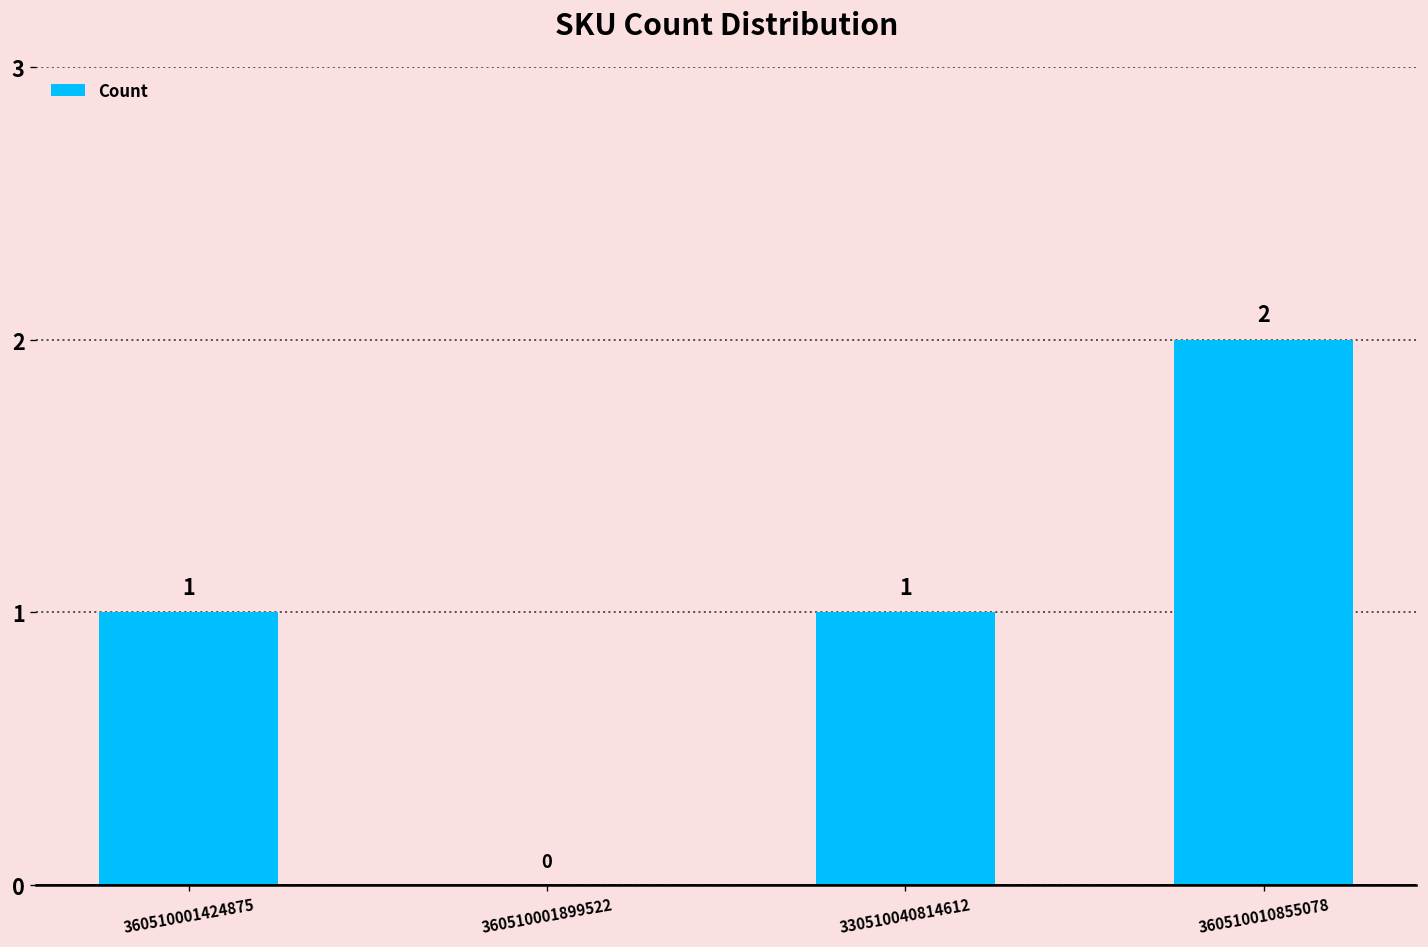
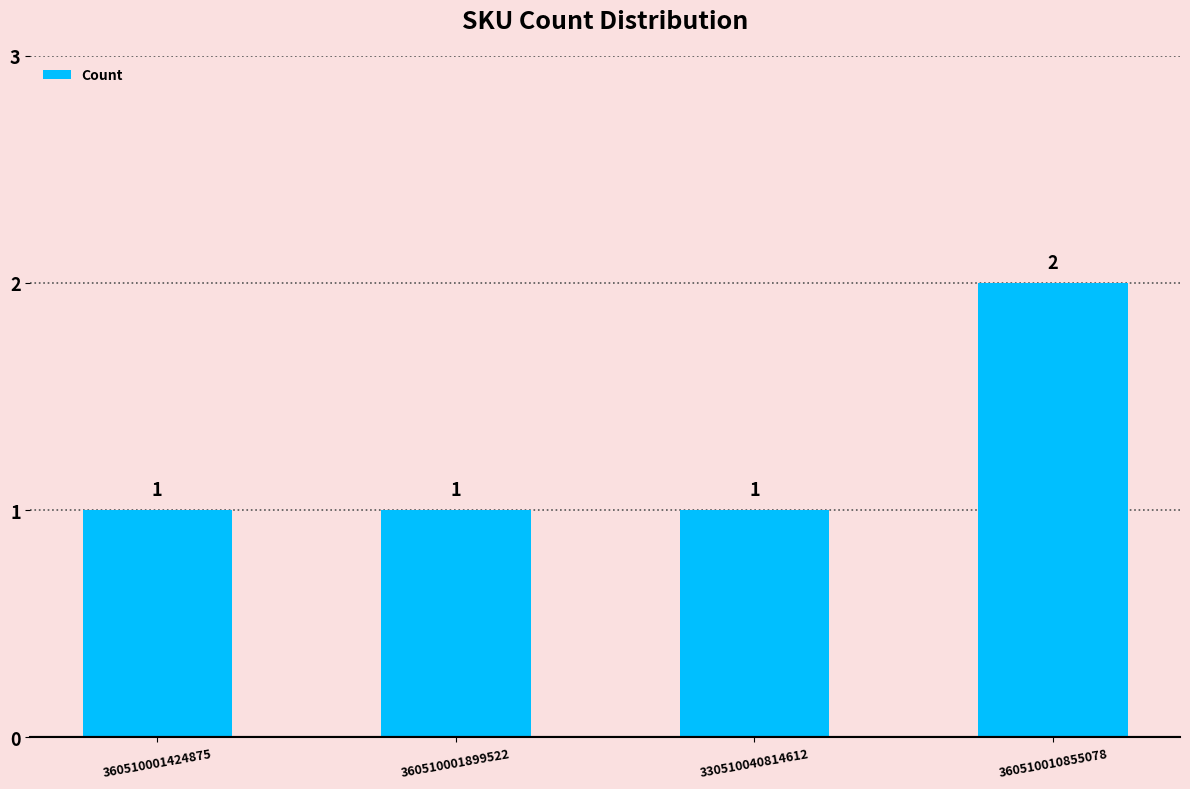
  {
    "360510001424875": 1,
-   "360510001899522": 0,
+   "360510001899522": 1,
    "330510040814612": 1,
    "360510010855078": 2
  }
